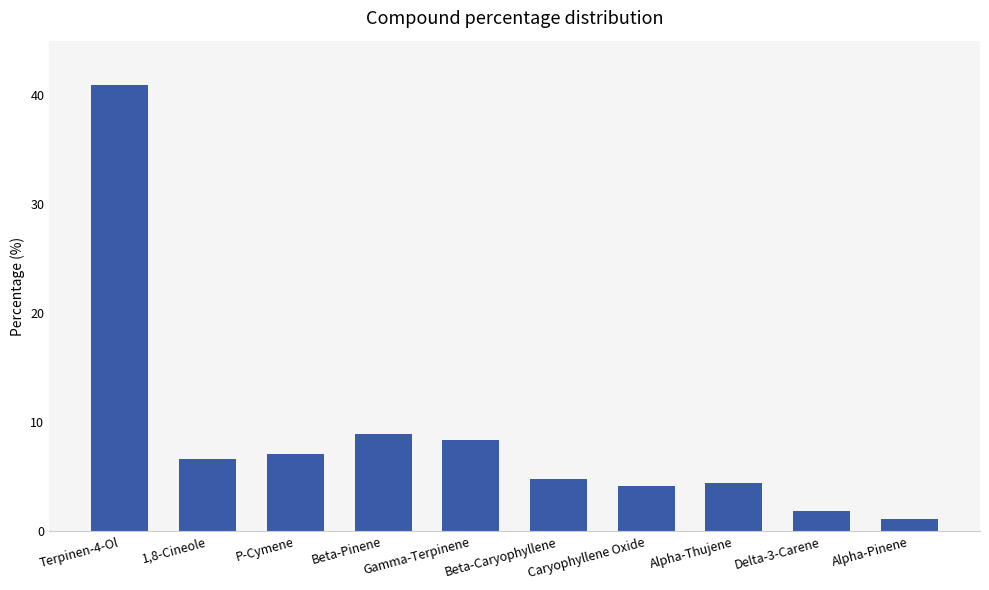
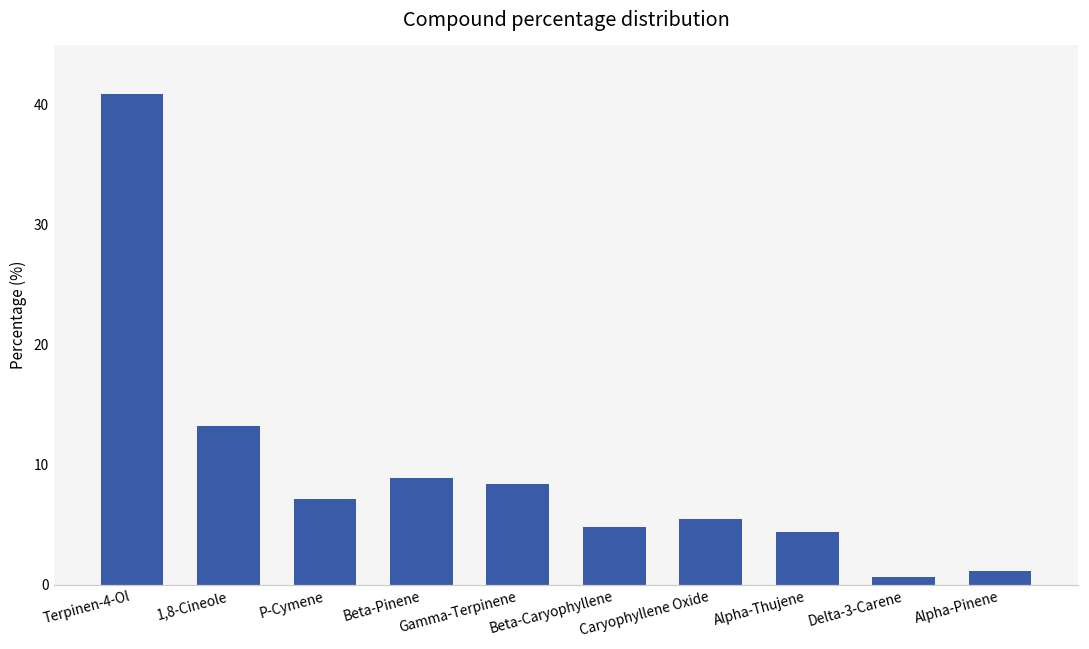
  {
    "Terpinen-4-Ol": 40.9,
-   "1,8-Cineole": 6.6,
+   "1,8-Cineole": 13.2,
    "P-Cymene": 7.1,
    "Beta-Pinene": 8.9,
    "Gamma-Terpinene": 8.4,
    "Beta-Caryophyllene": 4.8,
-   "Caryophyllene Oxide": 4.2,
+   "Caryophyllene Oxide": 5.5,
    "Alpha-Thujene": 4.4,
-   "Delta-3-Carene": 1.9,
+   "Delta-3-Carene": 0.6,
    "Alpha-Pinene": 1.1
  }
